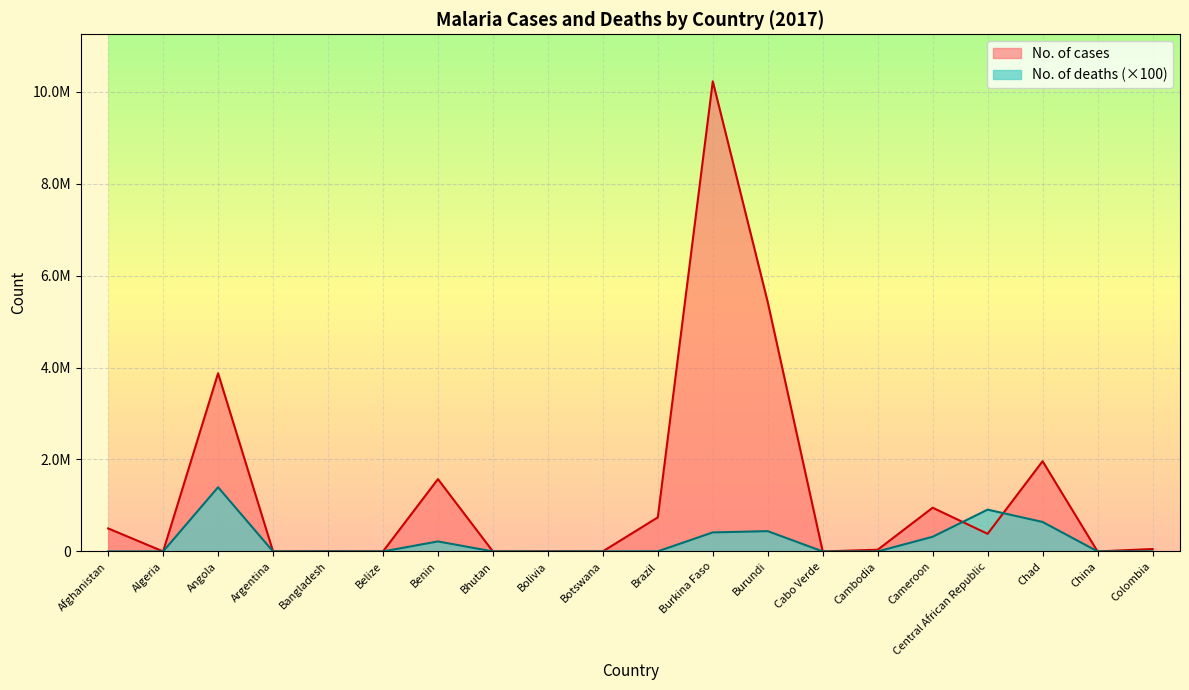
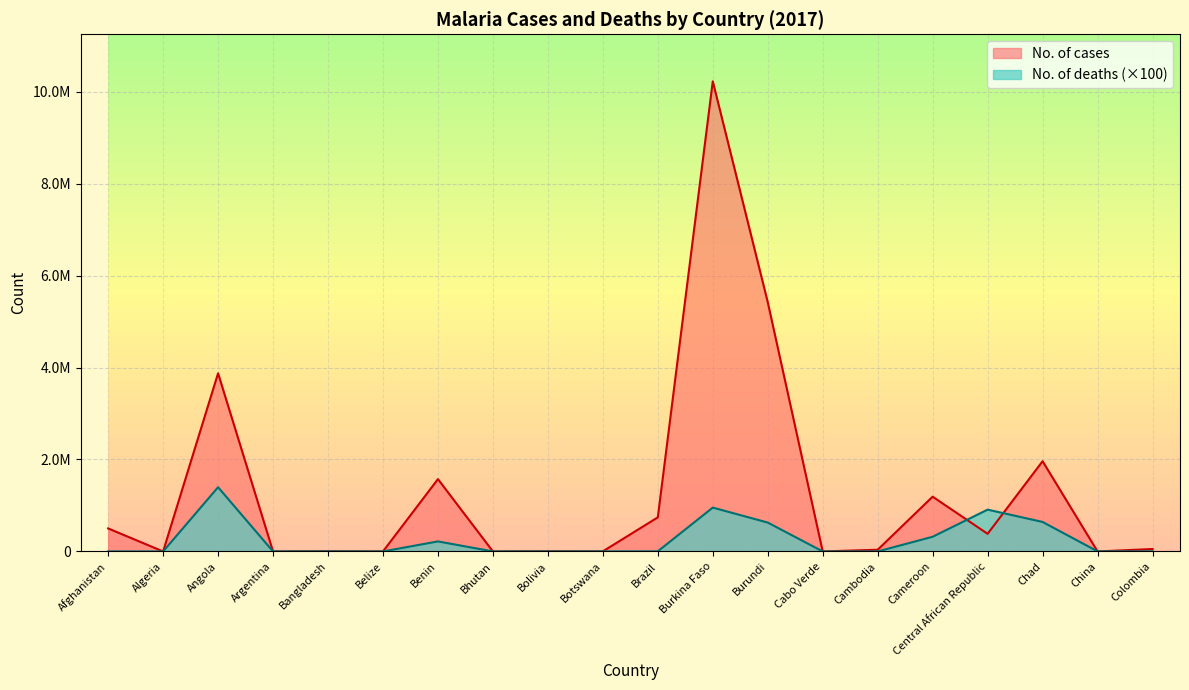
  {
    "No. of cases": {
      "Afghanistan": 500000,
      "Angola": 3900000,
      "Benin": 1600000,
      "Brazil": 700000,
      "Burkina Faso": 10200000,
      "Burundi": 5400000,
-     "Cameroon": 1000000,
+     "Cameroon": 1200000,
      "Central African Republic": 400000,
      "Chad": 2000000
    },
    "No. of deaths (×100)": {
      "Afghanistan": 0,
      "Angola": 1400000,
      "Benin": 200000,
      "Brazil": 0,
-     "Burkina Faso": 400000,
-     "Burundi": 400000,
+     "Burkina Faso": 1000000,
+     "Burundi": 600000,
      "Cameroon": 300000,
      "Central African Republic": 900000,
      "Chad": 600000
    }
  }
